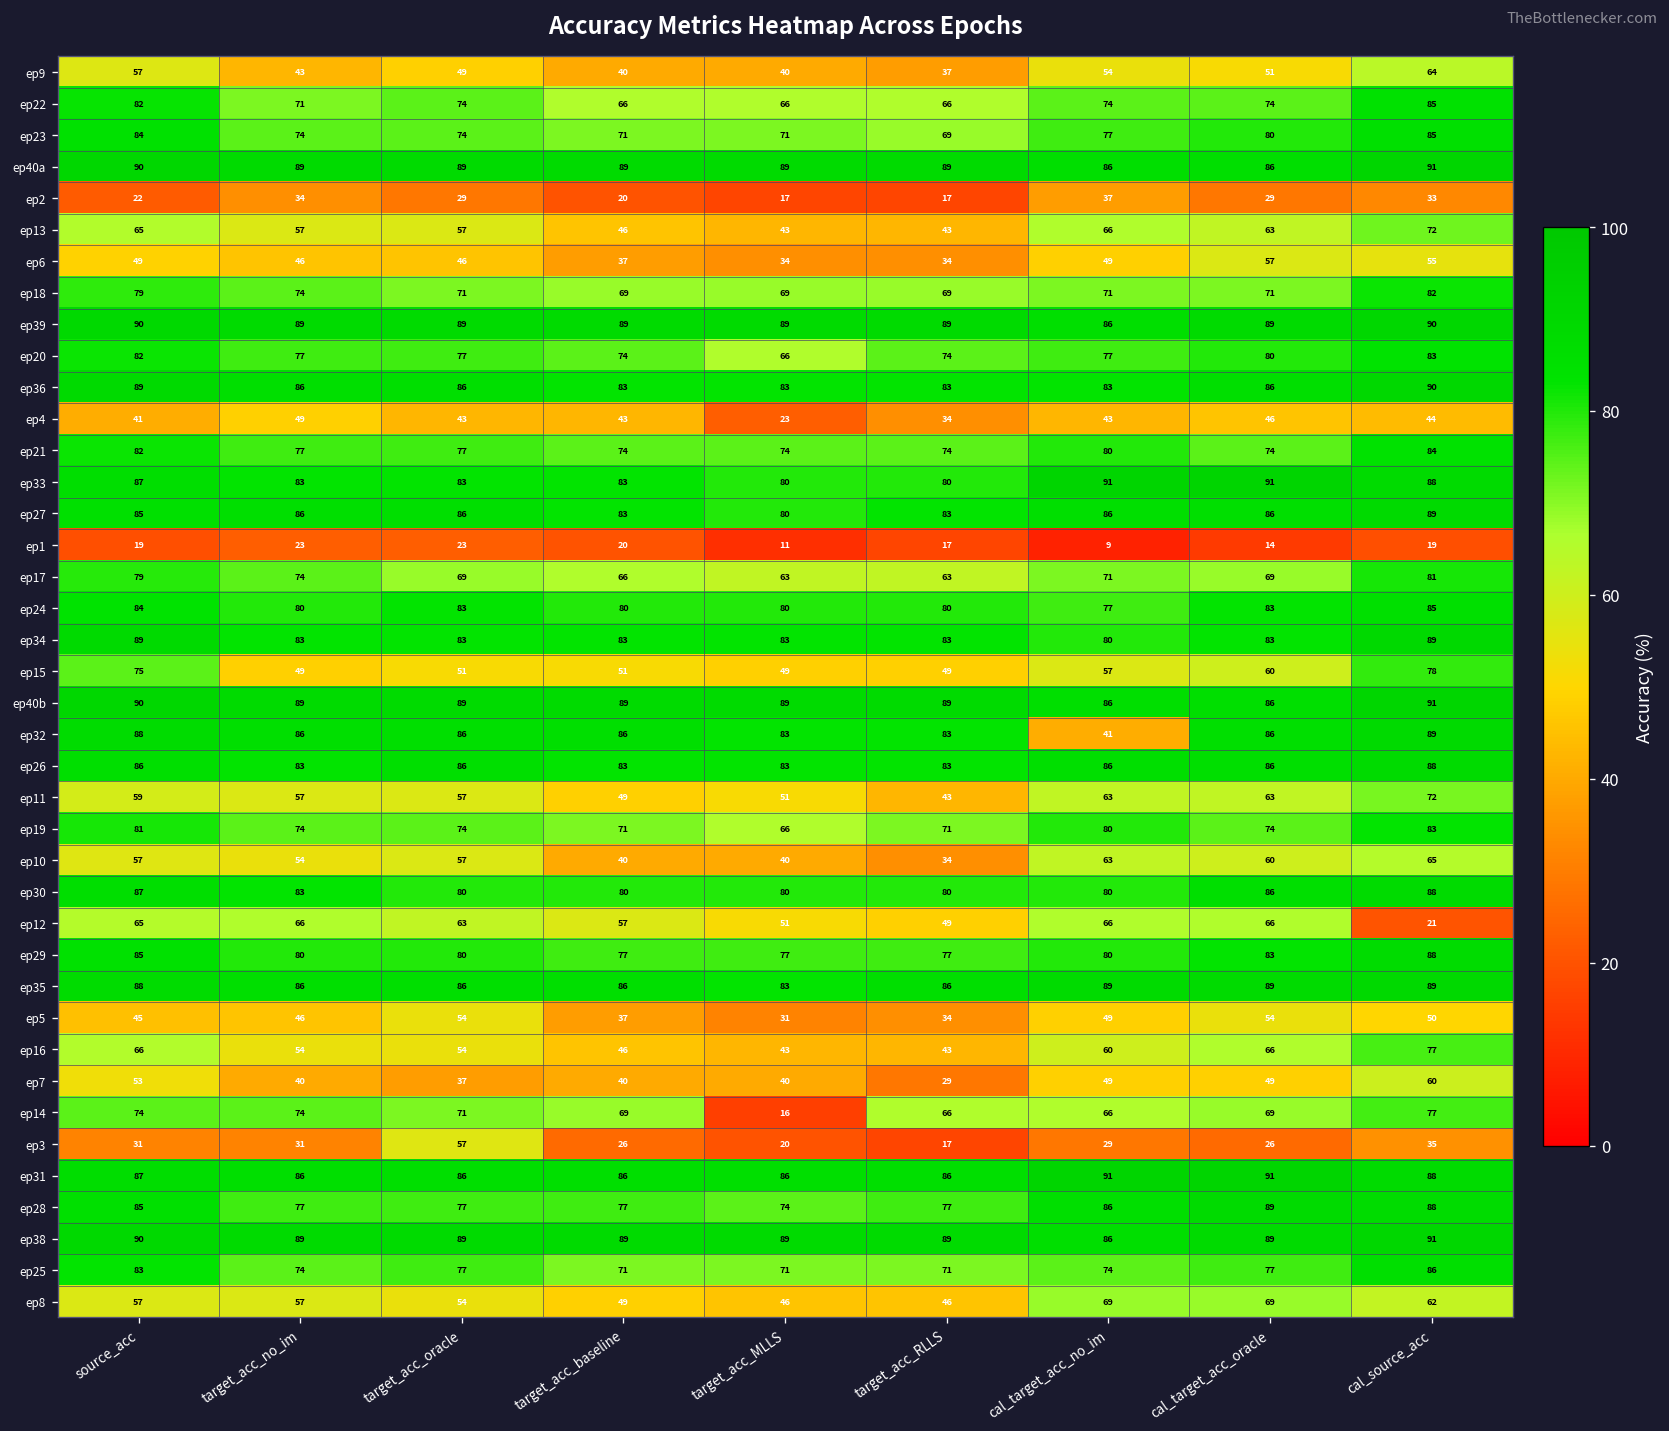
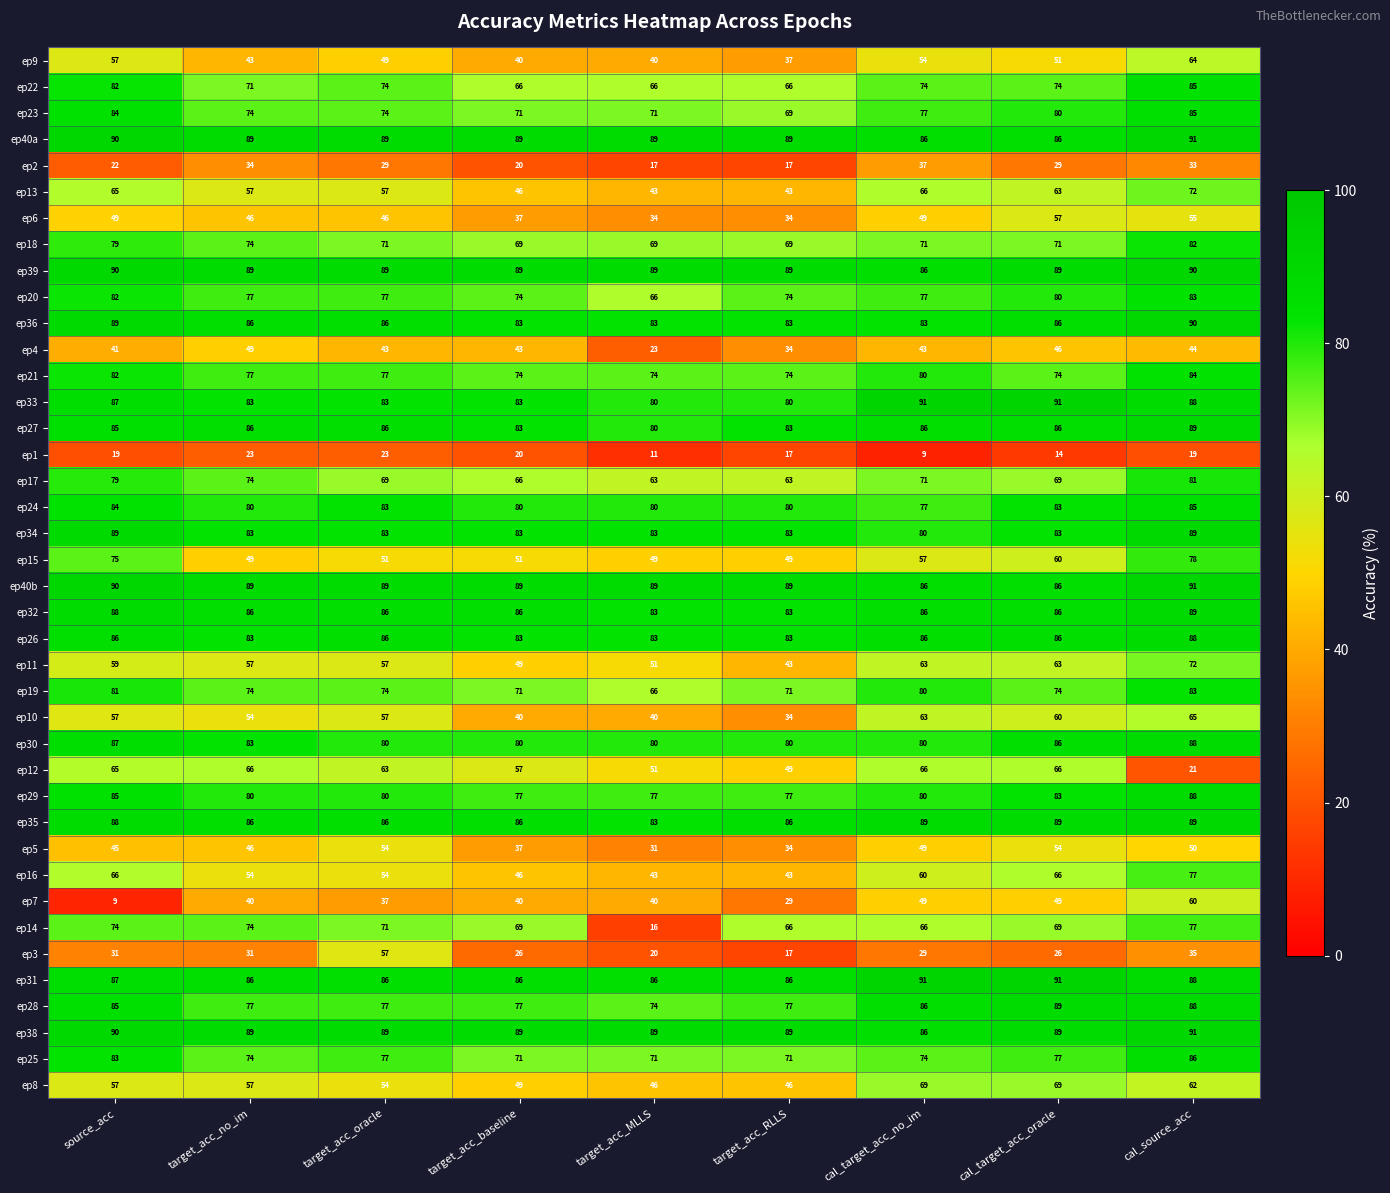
  {
    "ep32": {
      "source_acc": 88,
      "target_acc_no_im": 86,
      "target_acc_oracle": 86,
      "target_acc_baseline": 86,
      "target_acc_MLLS": 83,
      "target_acc_RLLS": 83,
-     "cal_target_acc_no_im": 41,
+     "cal_target_acc_no_im": 86,
      "cal_target_acc_oracle": 86,
      "cal_source_acc": 89
    },
    "ep7": {
-     "source_acc": 53,
+     "source_acc": 9,
      "target_acc_no_im": 40,
      "target_acc_oracle": 37,
      "target_acc_baseline": 40,
      "target_acc_MLLS": 40,
      "target_acc_RLLS": 29,
      "cal_target_acc_no_im": 49,
      "cal_target_acc_oracle": 49,
      "cal_source_acc": 60
    }
  }
